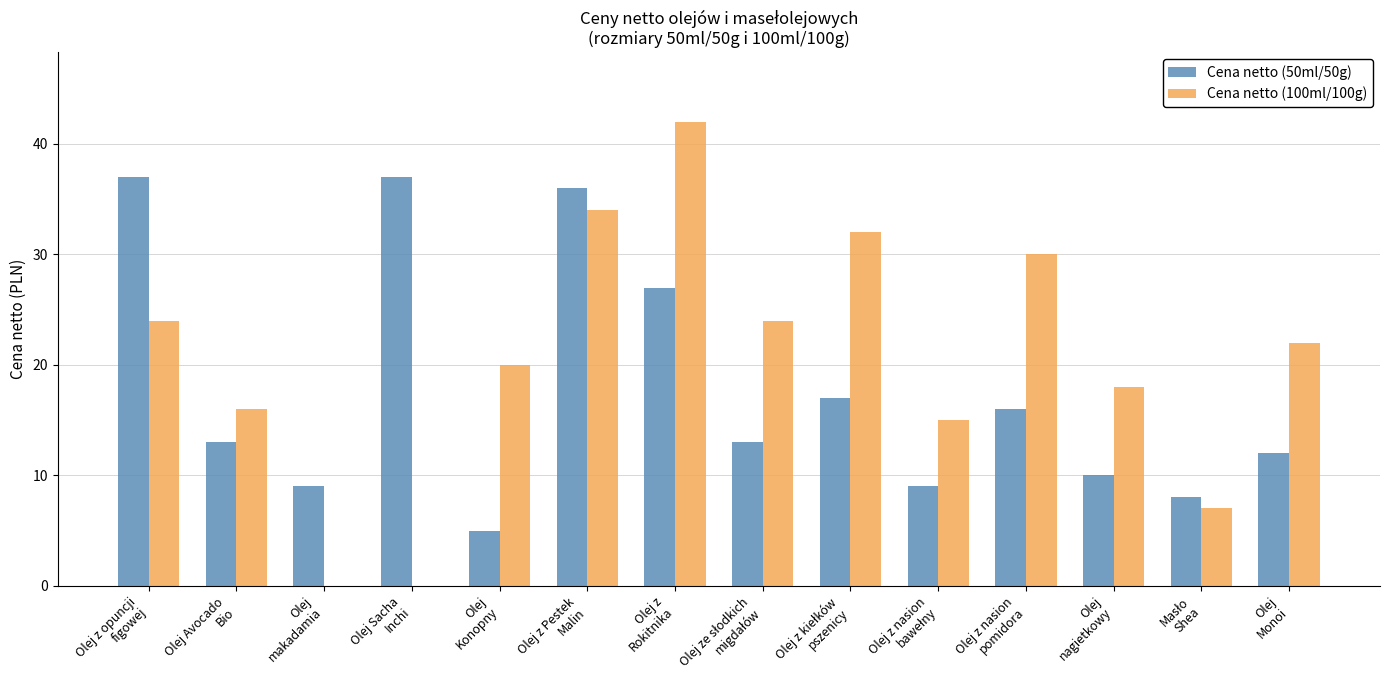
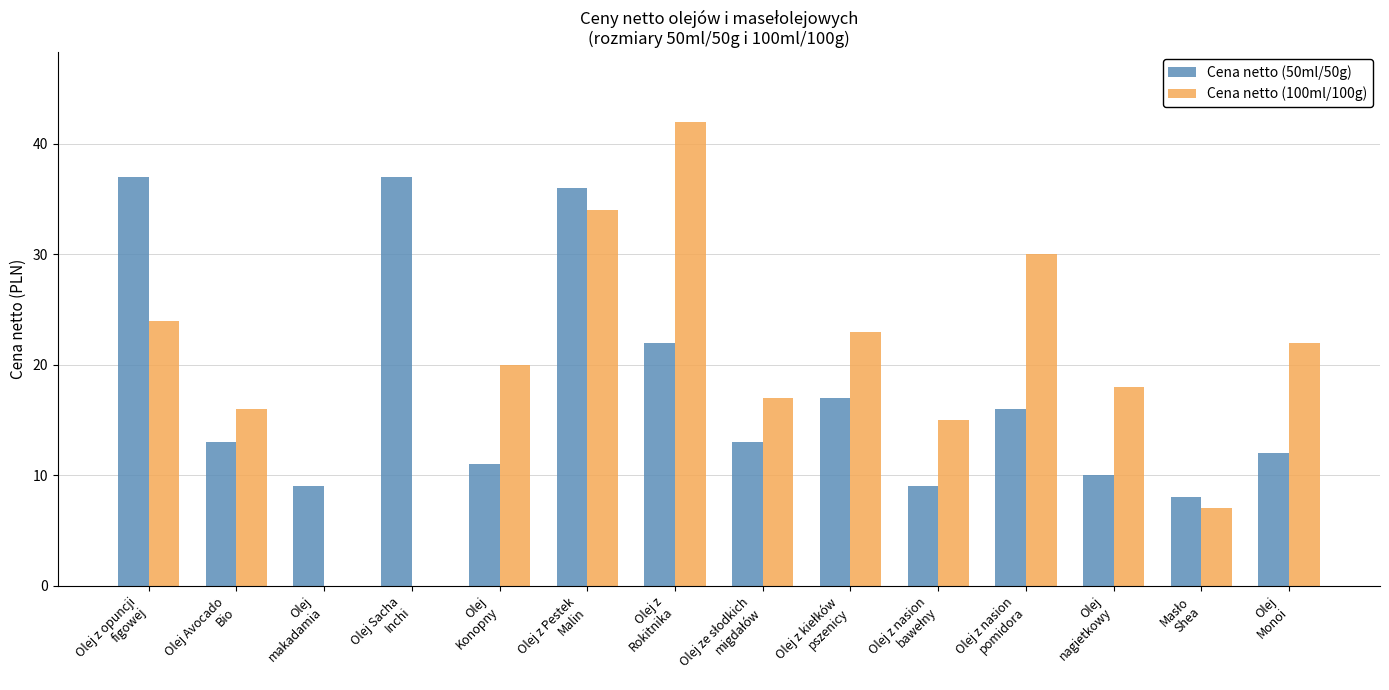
  {
    "Cena netto (50ml/50g)": {
      "Olej z opuncji figowej": 37,
      "Olej Avocado Bio": 13,
      "Olej makadamia": 9,
      "Olej Sacha Inchi": 37,
-     "Olej Konopny": 5,
+     "Olej Konopny": 11,
      "Olej z Pestek Malin": 36,
-     "Olej z Rokitnika": 27,
+     "Olej z Rokitnika": 22,
      "Olej ze słodkich migdałów": 13,
      "Olej z kiełków pszenicy": 17,
      "Olej z nasion bawełny": 9,
      "Olej z nasion pomidora": 16,
      "Olej nagietkowy": 10,
      "Masło Shea": 8,
      "Olej Monoi": 12
    },
    "Cena netto (100ml/100g)": {
      "Olej z opuncji figowej": 24,
      "Olej Avocado Bio": 16,
      "Olej makadamia": 0,
      "Olej Sacha Inchi": 0,
      "Olej Konopny": 20,
      "Olej z Pestek Malin": 34,
      "Olej z Rokitnika": 42,
-     "Olej ze słodkich migdałów": 24,
-     "Olej z kiełków pszenicy": 32,
+     "Olej ze słodkich migdałów": 17,
+     "Olej z kiełków pszenicy": 23,
      "Olej z nasion bawełny": 15,
      "Olej z nasion pomidora": 30,
      "Olej nagietkowy": 18,
      "Masło Shea": 7,
      "Olej Monoi": 22
    }
  }
